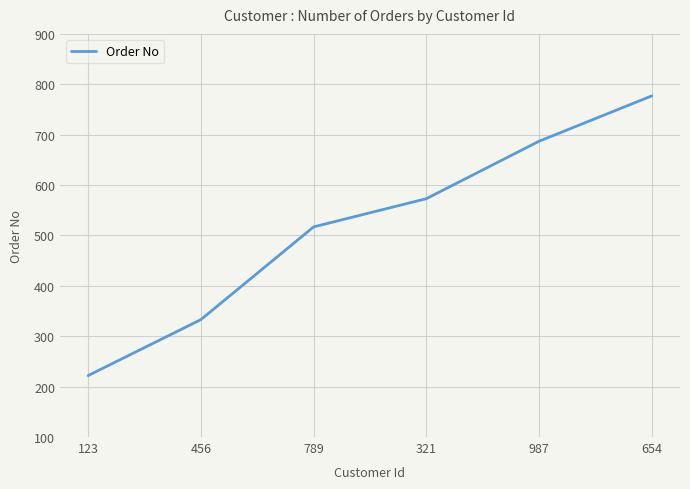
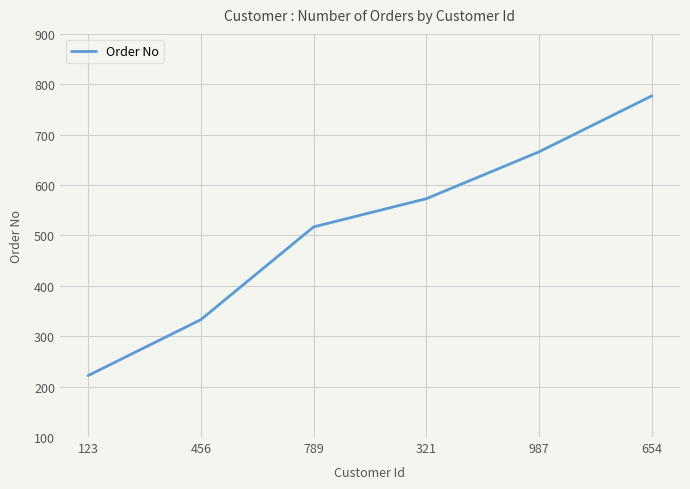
  {
    "123": 220,
    "456": 330,
    "789": 520,
    "321": 570,
-   "987": 690,
+   "987": 670,
    "654": 780
  }
